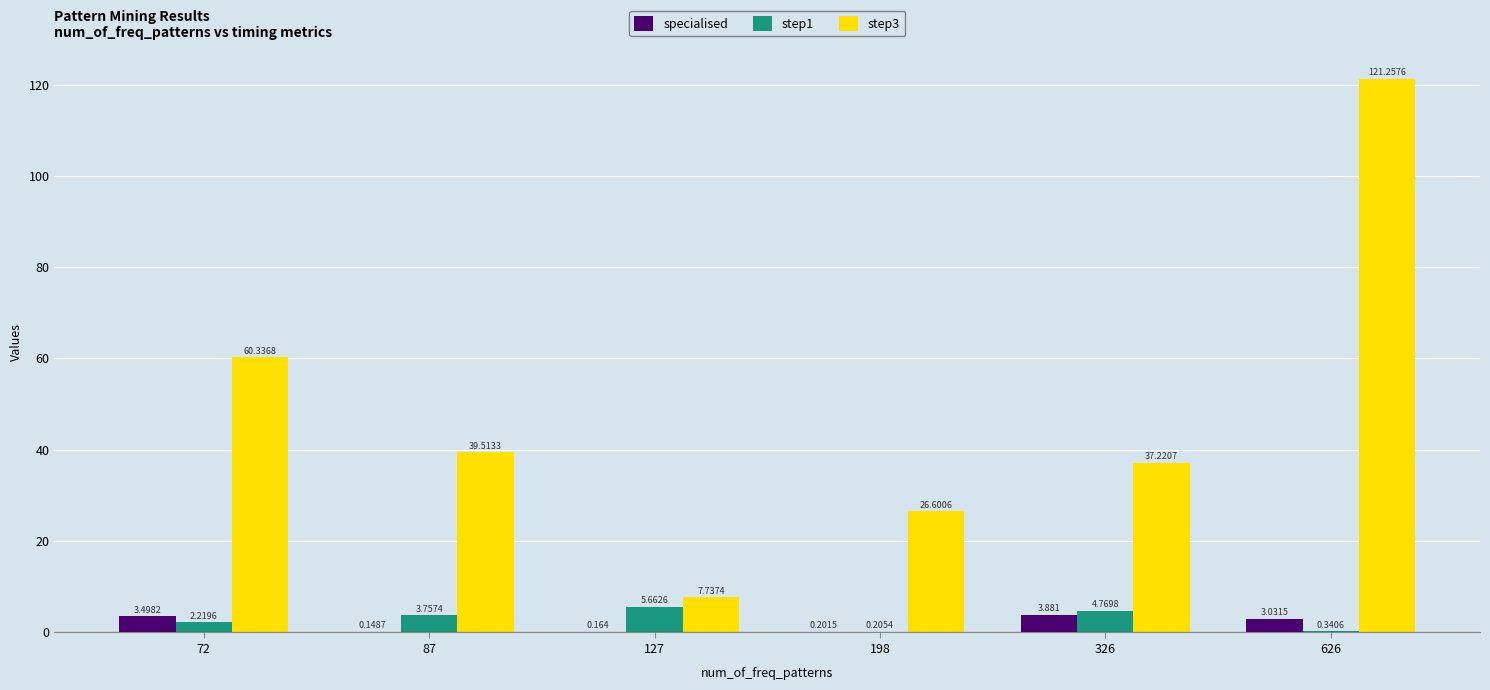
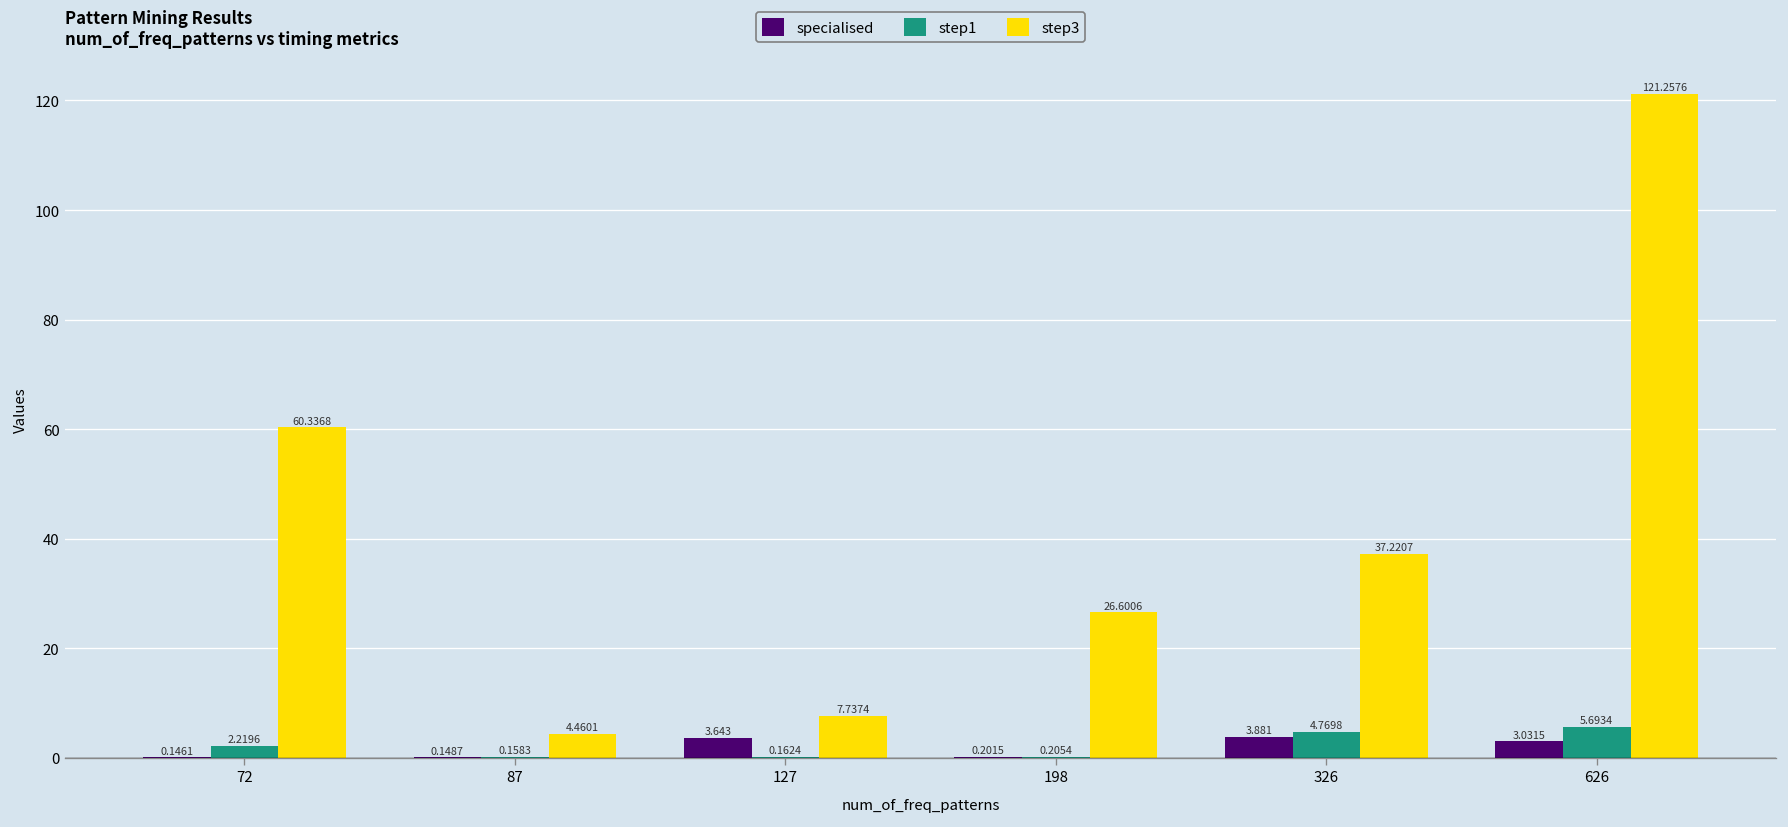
  {
    "specialised": {
-     "72": 3.4982,
+     "72": 0.1461,
      "87": 0.1487,
-     "127": 0.164,
+     "127": 3.643,
      "198": 0.2015,
      "326": 3.881,
      "626": 3.0315
    },
    "step1": {
      "72": 2.2196,
-     "87": 3.7574,
-     "127": 5.6626,
+     "87": 0.1583,
+     "127": 0.1624,
      "198": 0.2054,
      "326": 4.7698,
-     "626": 0.3406
+     "626": 5.6934
    },
    "step3": {
      "72": 60.3368,
-     "87": 39.5133,
+     "87": 4.4601,
      "127": 7.7374,
      "198": 26.6006,
      "326": 37.2207,
      "626": 121.2576
    }
  }
